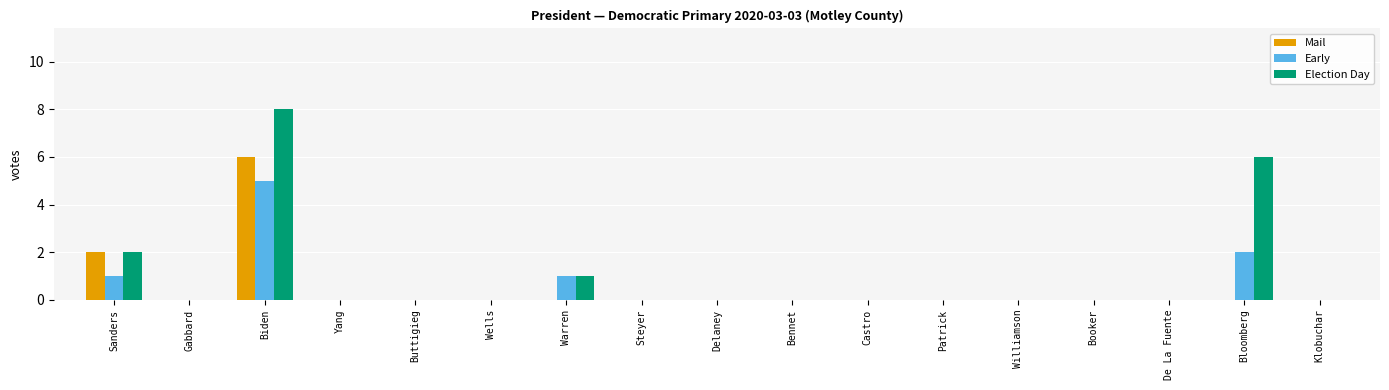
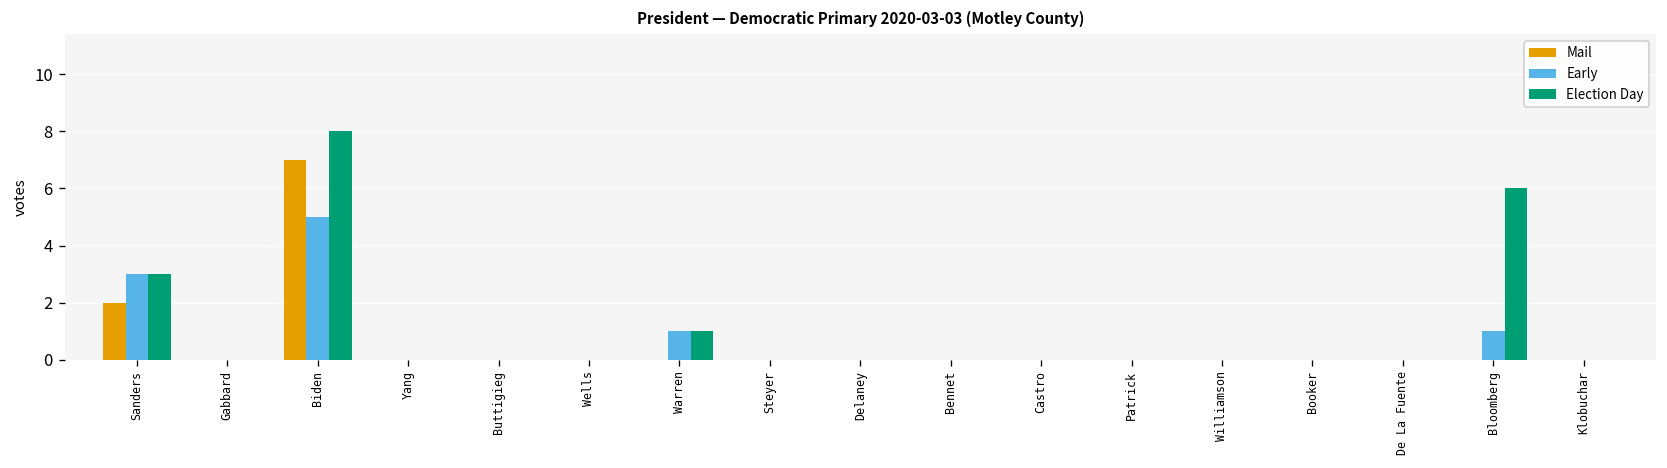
  {
    "Mail": {
      "Sanders": 2,
      "Gabbard": 0,
-     "Biden": 6,
+     "Biden": 7,
      "Yang": 0,
      "Buttigieg": 0,
      "Wells": 0,
      "Warren": 0,
      "Steyer": 0,
      "Delaney": 0,
      "Bennet": 0,
      "Castro": 0,
      "Patrick": 0,
      "Williamson": 0,
      "Booker": 0,
      "De La Fuente": 0,
      "Bloomberg": 0,
      "Klobuchar": 0
    },
    "Early": {
-     "Sanders": 1,
+     "Sanders": 3,
      "Gabbard": 0,
      "Biden": 5,
      "Yang": 0,
      "Buttigieg": 0,
      "Wells": 0,
      "Warren": 1,
      "Steyer": 0,
      "Delaney": 0,
      "Bennet": 0,
      "Castro": 0,
      "Patrick": 0,
      "Williamson": 0,
      "Booker": 0,
      "De La Fuente": 0,
-     "Bloomberg": 2,
+     "Bloomberg": 1,
      "Klobuchar": 0
    },
    "Election Day": {
-     "Sanders": 2,
+     "Sanders": 3,
      "Gabbard": 0,
      "Biden": 8,
      "Yang": 0,
      "Buttigieg": 0,
      "Wells": 0,
      "Warren": 1,
      "Steyer": 0,
      "Delaney": 0,
      "Bennet": 0,
      "Castro": 0,
      "Patrick": 0,
      "Williamson": 0,
      "Booker": 0,
      "De La Fuente": 0,
      "Bloomberg": 6,
      "Klobuchar": 0
    }
  }
